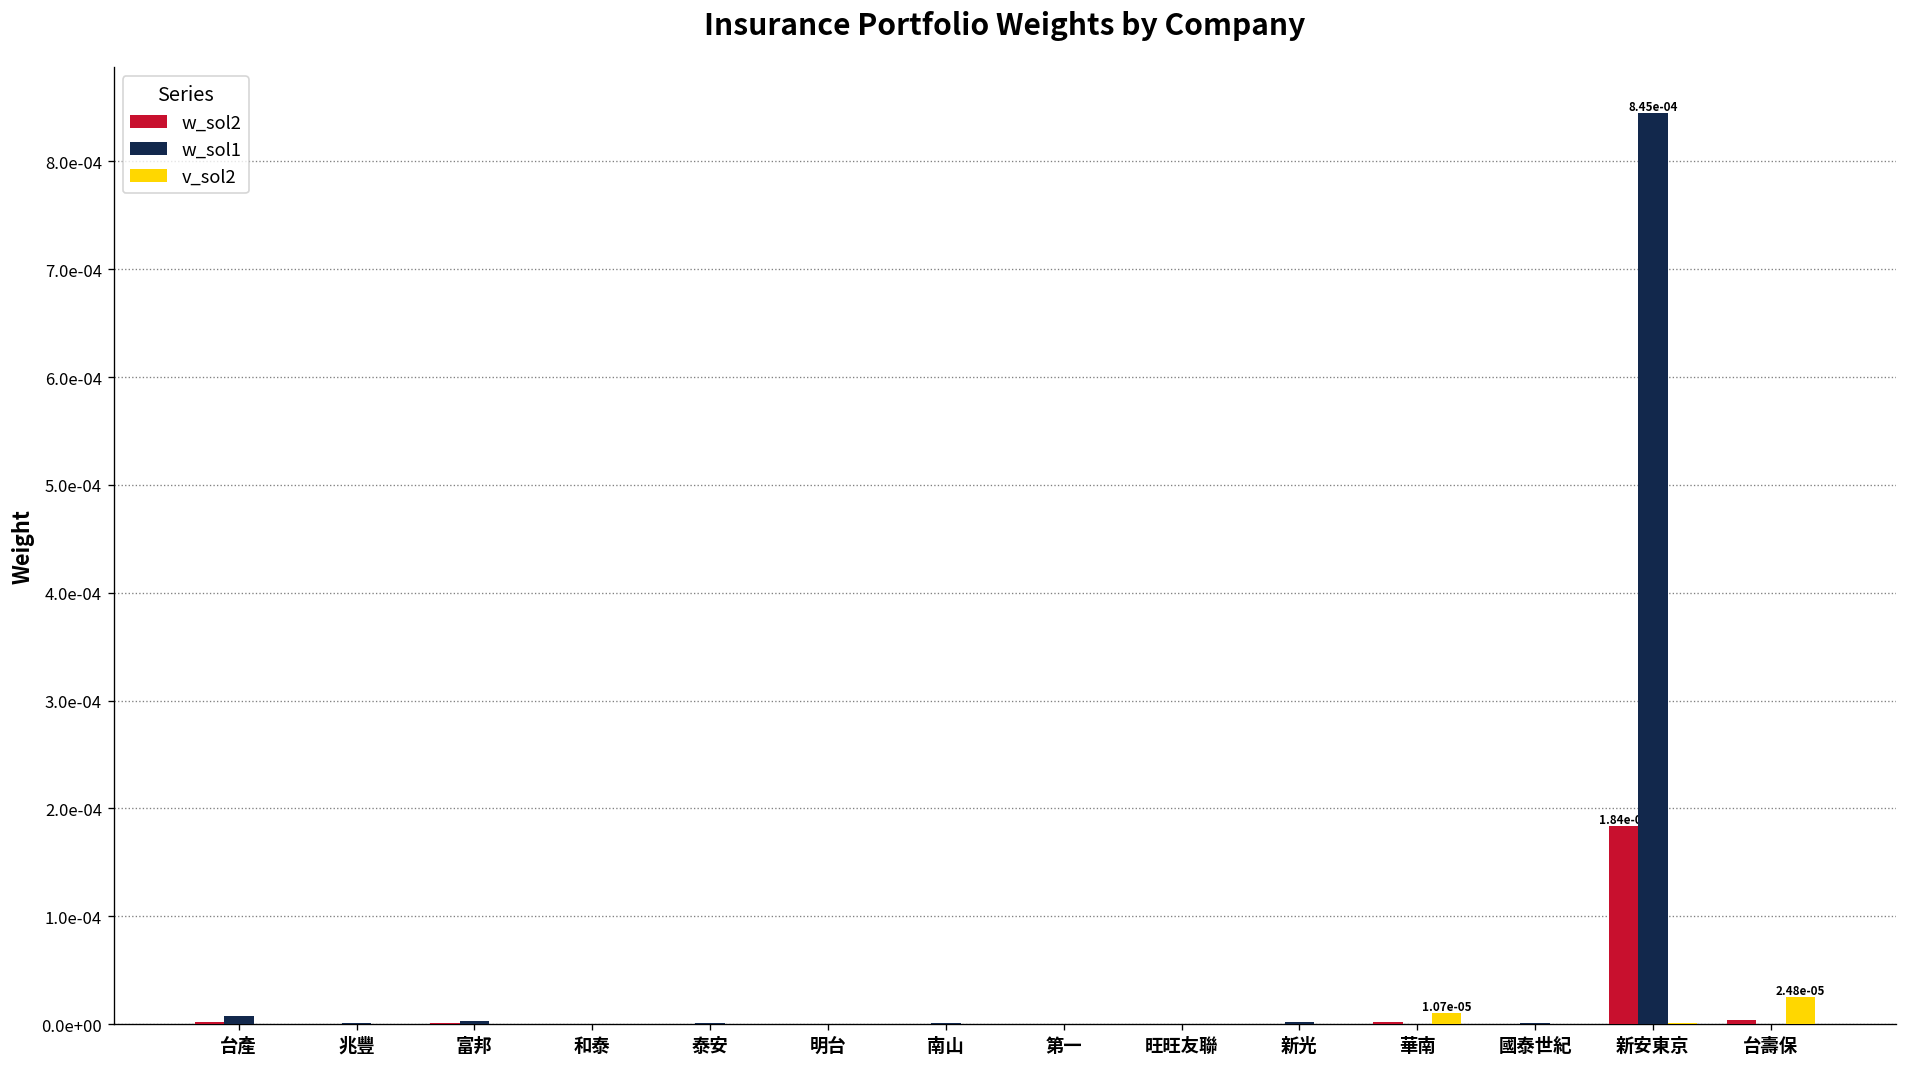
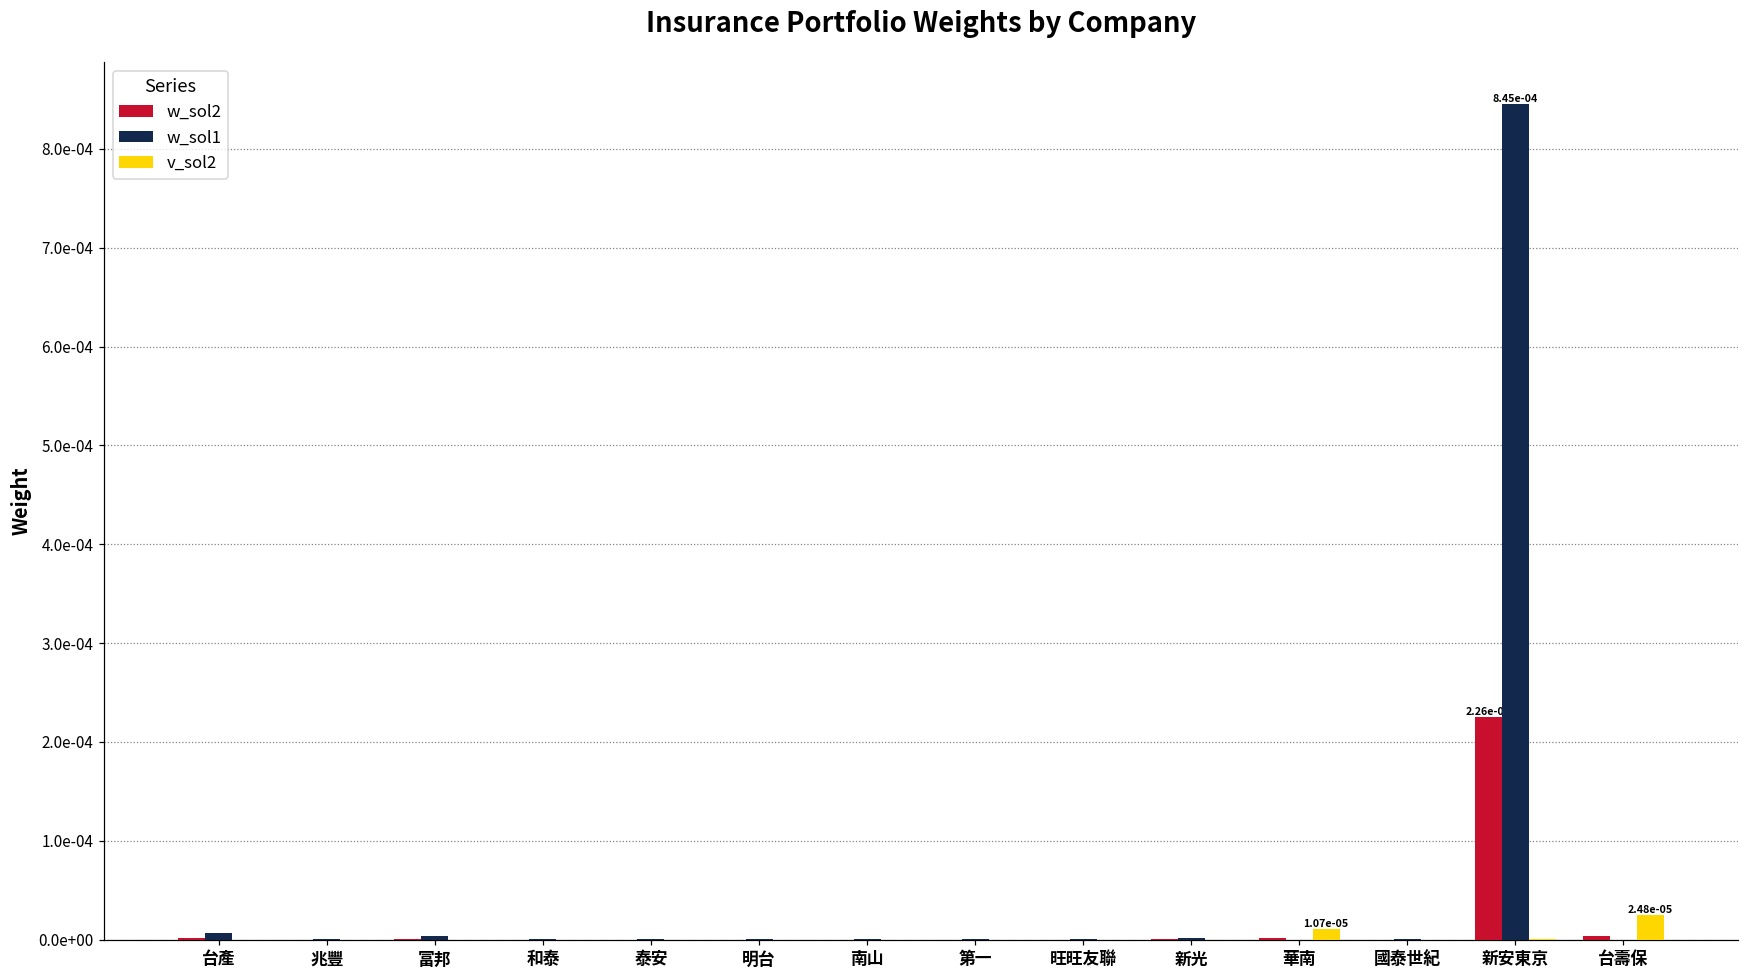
  {
    "w_sol2": {
-     "新安東京": "1.84e-04"
+     "新安東京": "2.26e-04"
    },
    "w_sol1": {
      "新安東京": "8.45e-04"
    },
    "v_sol2": {
      "華南": "1.07e-05",
      "台壽保": "2.48e-05"
    }
  }
